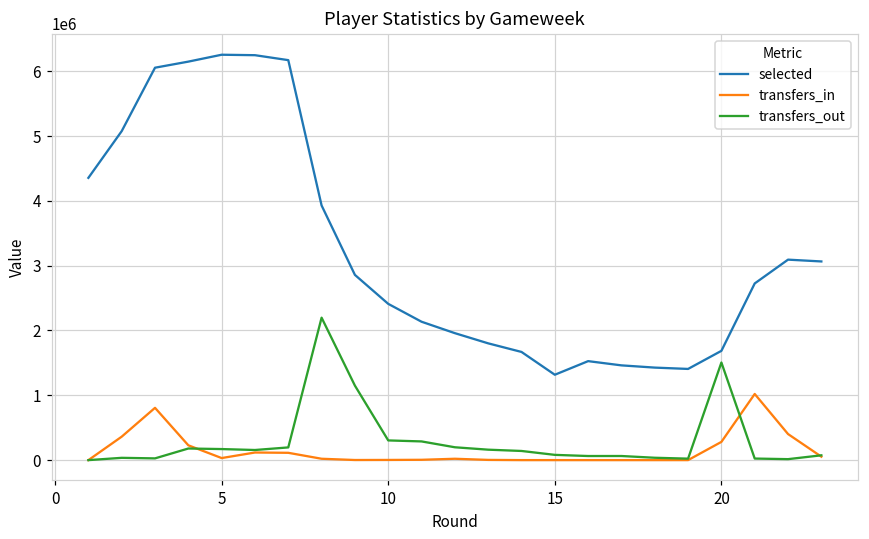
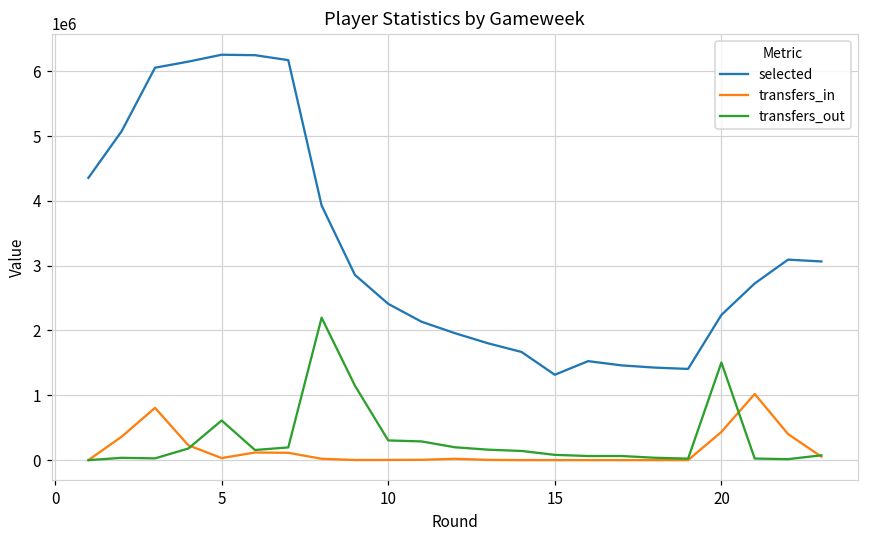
  {
    "selected": {
      "5": 6300000,
      "10": 2400000,
      "15": 1300000,
-     "20": 1700000
+     "20": 2200000
    },
    "transfers_in": {
      "5": 0,
      "10": 0,
      "15": 0,
-     "20": 300000
+     "20": 400000
    },
    "transfers_out": {
-     "5": 200000,
+     "5": 600000,
      "10": 300000,
      "15": 100000,
      "20": 1500000
    }
  }
